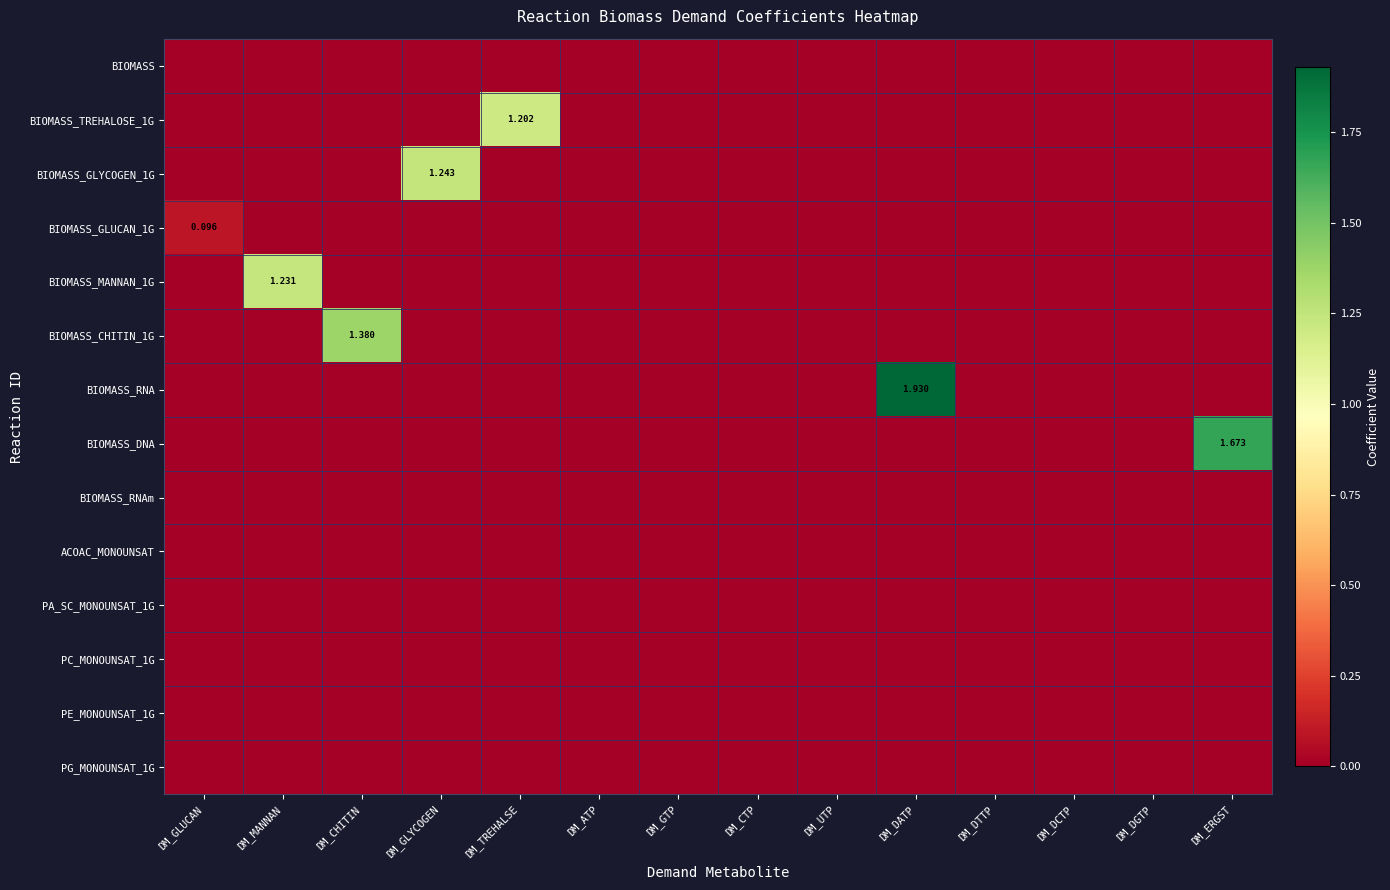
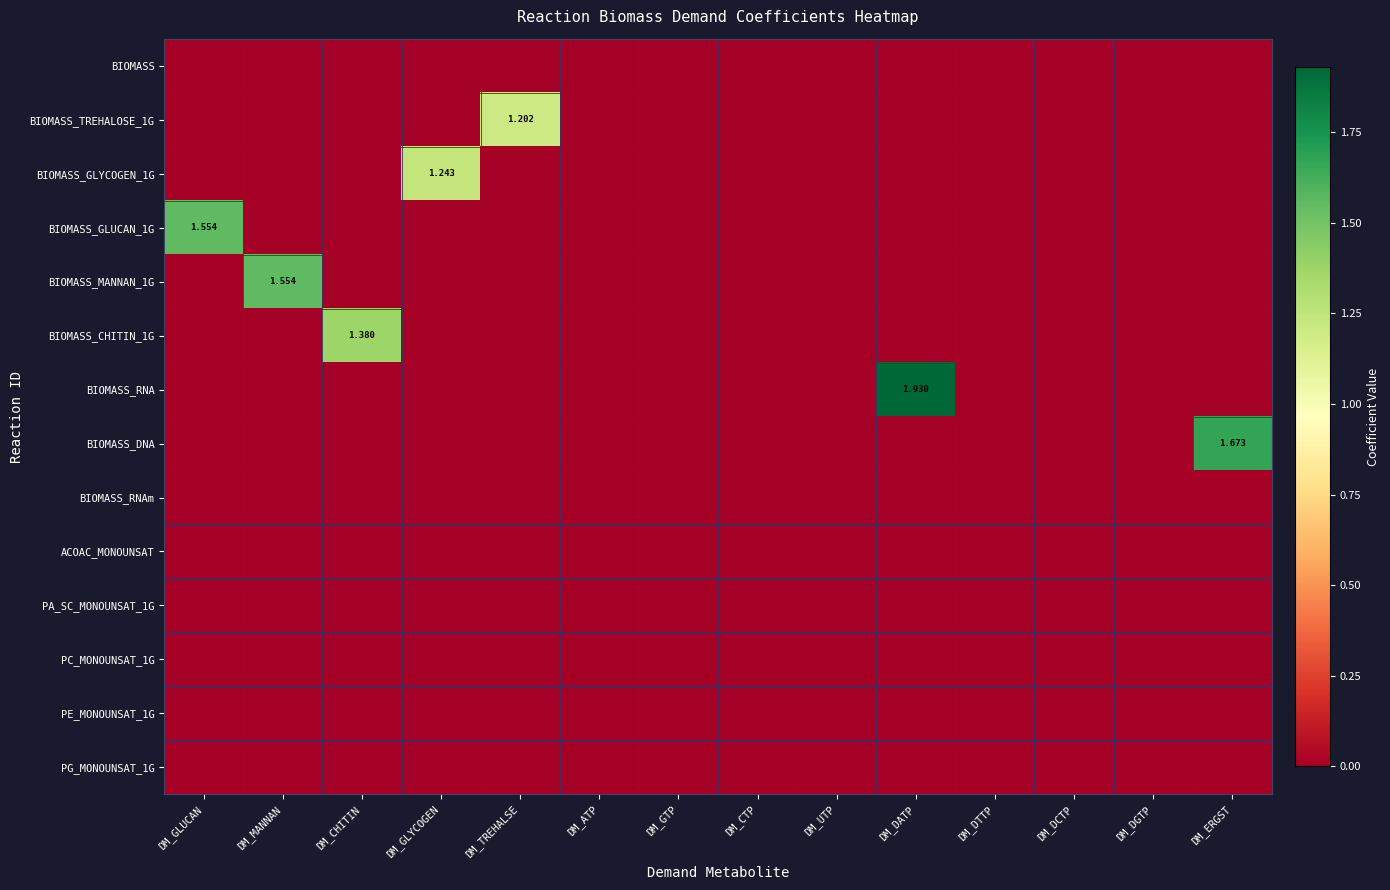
  {
    "BIOMASS_TREHALOSE_1G": {
      "DM_TREHALSE": 1.202
    },
    "BIOMASS_GLYCOGEN_1G": {
      "DM_GLYCOGEN": 1.243
    },
    "BIOMASS_GLUCAN_1G": {
-     "DM_GLUCAN": 0.096
+     "DM_GLUCAN": 1.554
    },
    "BIOMASS_MANNAN_1G": {
-     "DM_MANNAN": 1.231
+     "DM_MANNAN": 1.554
    },
    "BIOMASS_CHITIN_1G": {
      "DM_CHITIN": 1.380
    },
    "BIOMASS_RNA": {
      "DM_DATP": 1.930
    },
    "BIOMASS_DNA": {
      "DM_ERGST": 1.673
    }
  }
